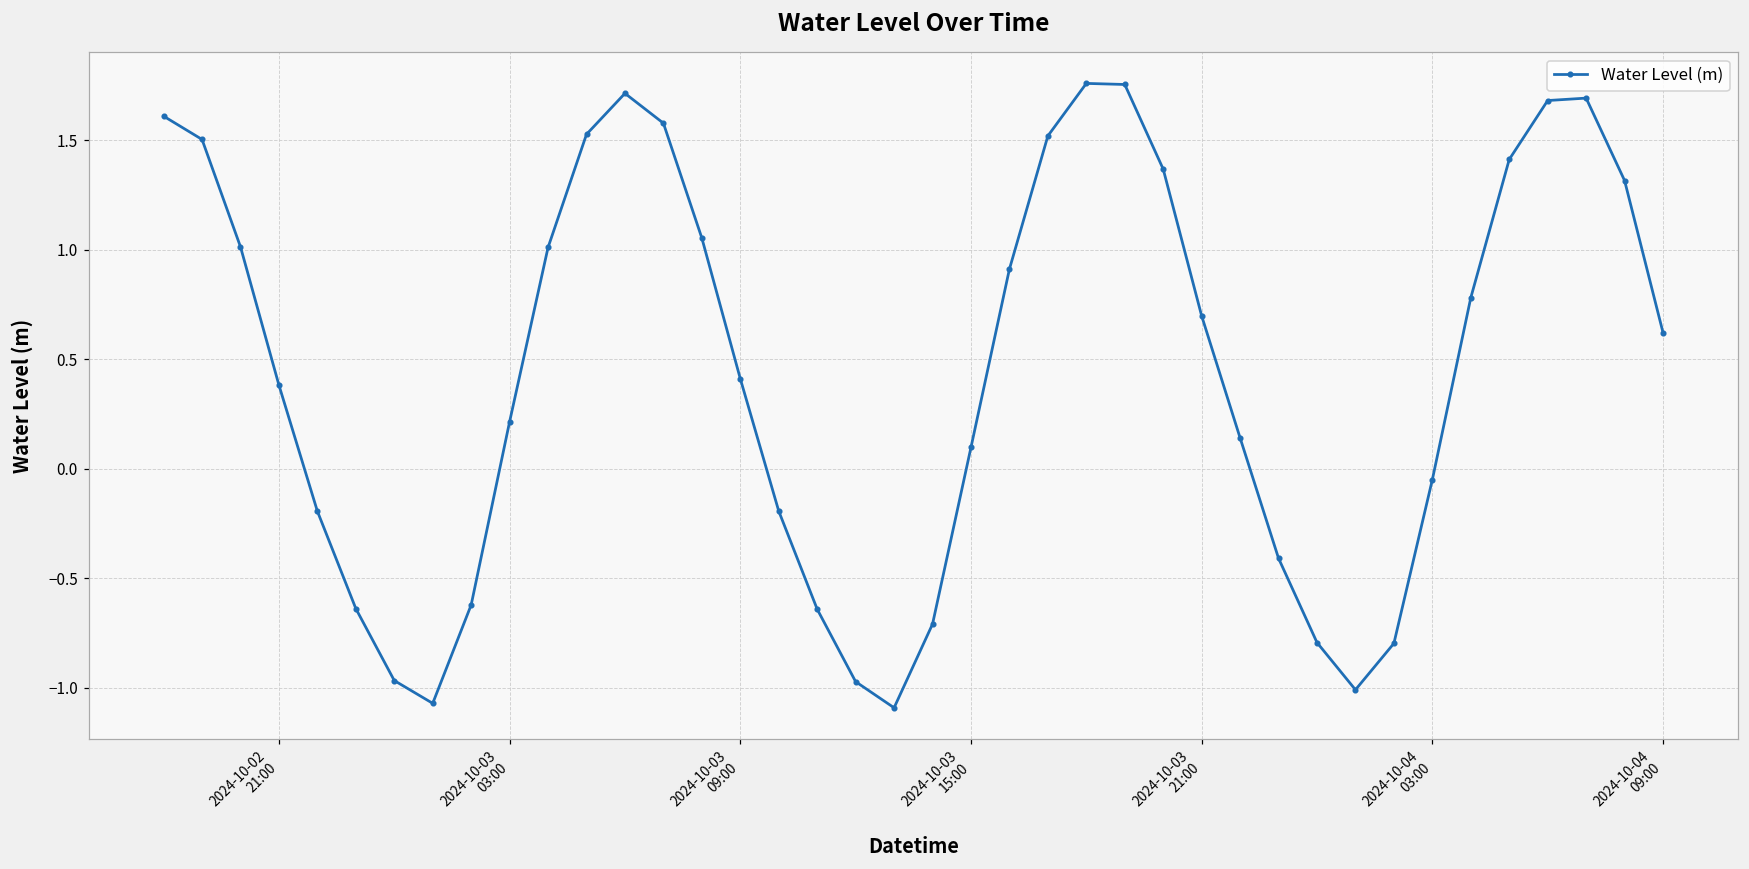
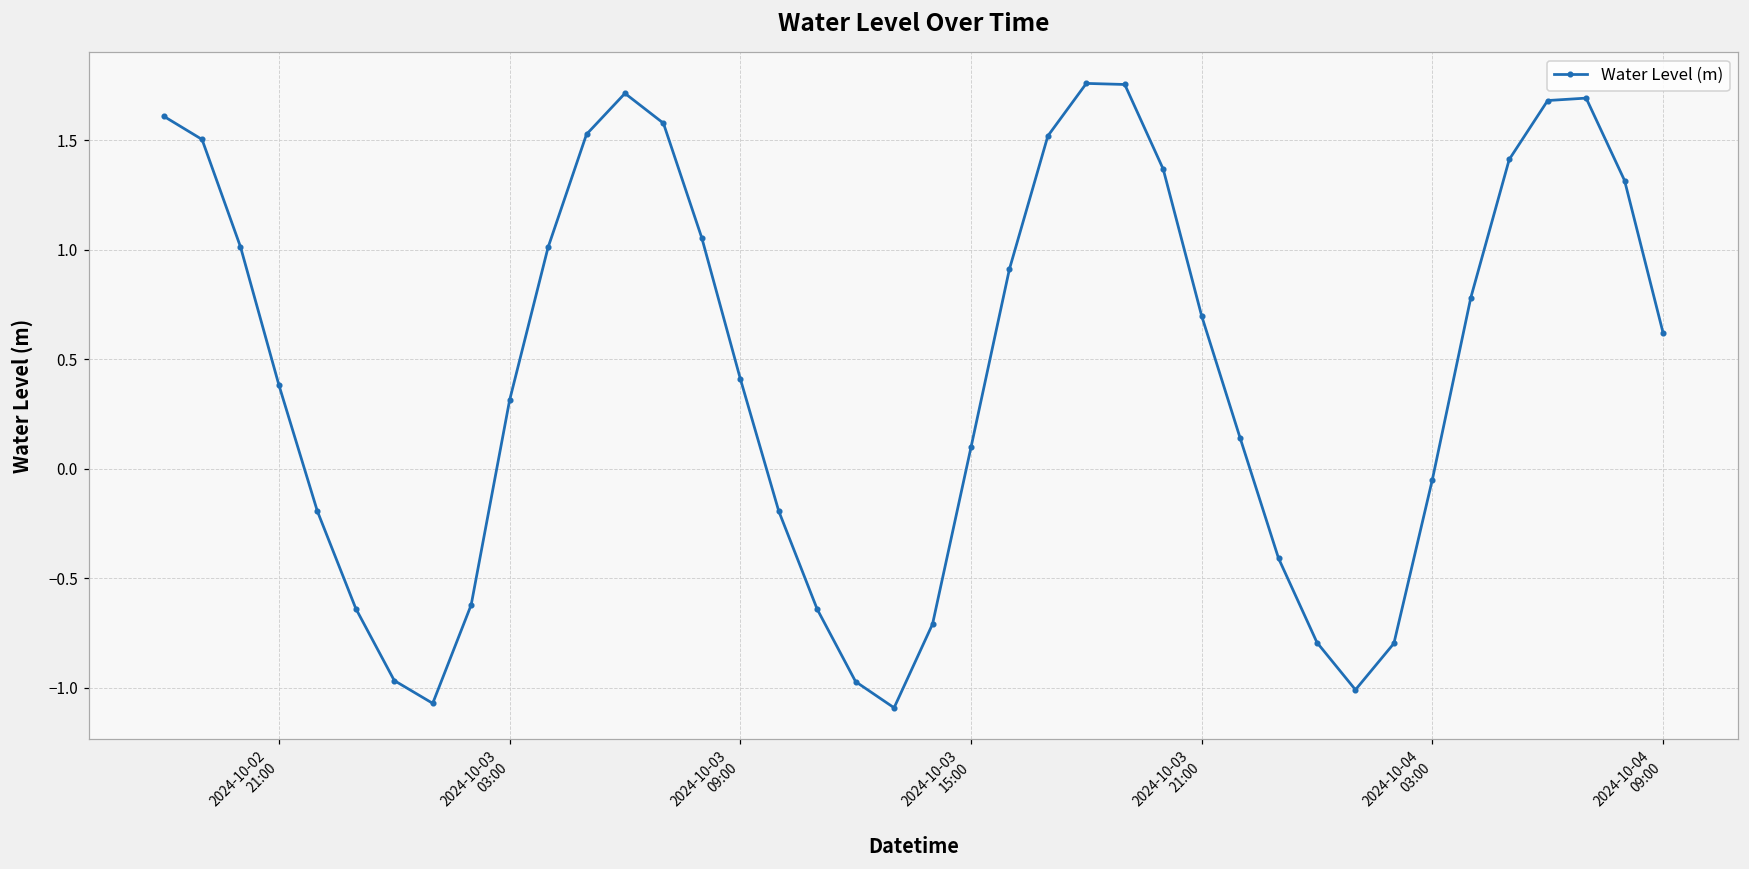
  {
    "2024-10-02 21:00": 0.38,
-   "2024-10-03 03:00": 0.22,
+   "2024-10-03 03:00": 0.31,
    "2024-10-03 09:00": 0.41,
    "2024-10-03 15:00": 0.10,
    "2024-10-03 21:00": 0.70,
    "2024-10-04 03:00": -0.05,
    "2024-10-04 09:00": 0.62
  }
